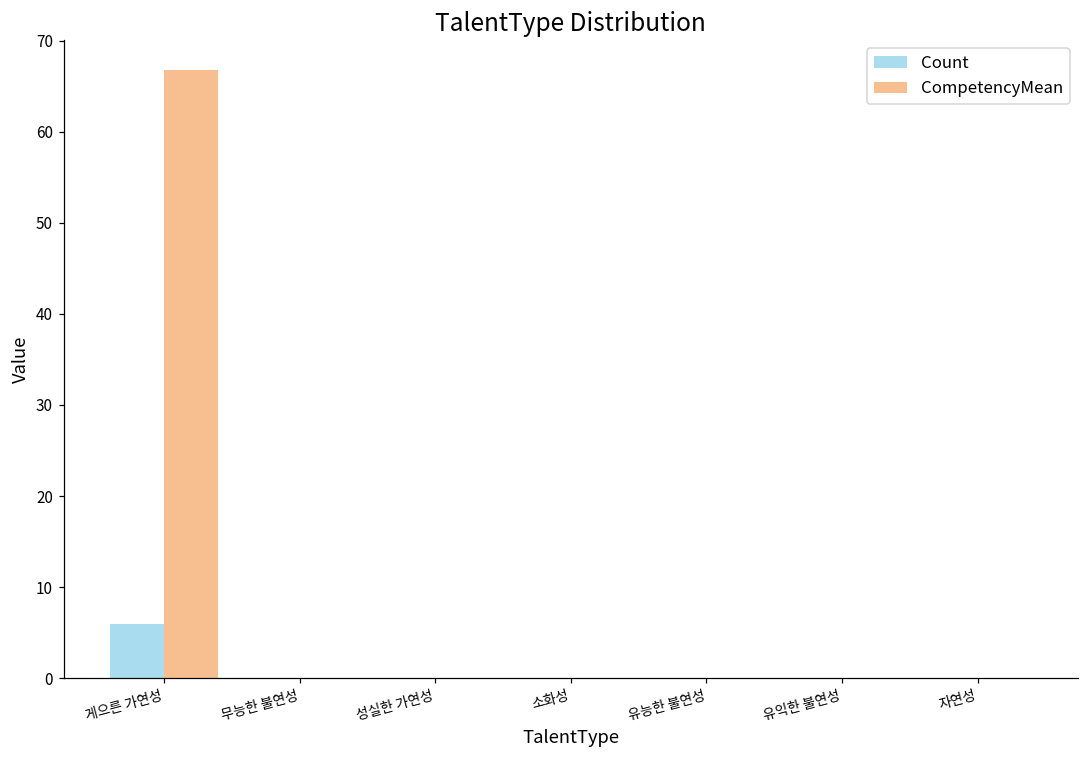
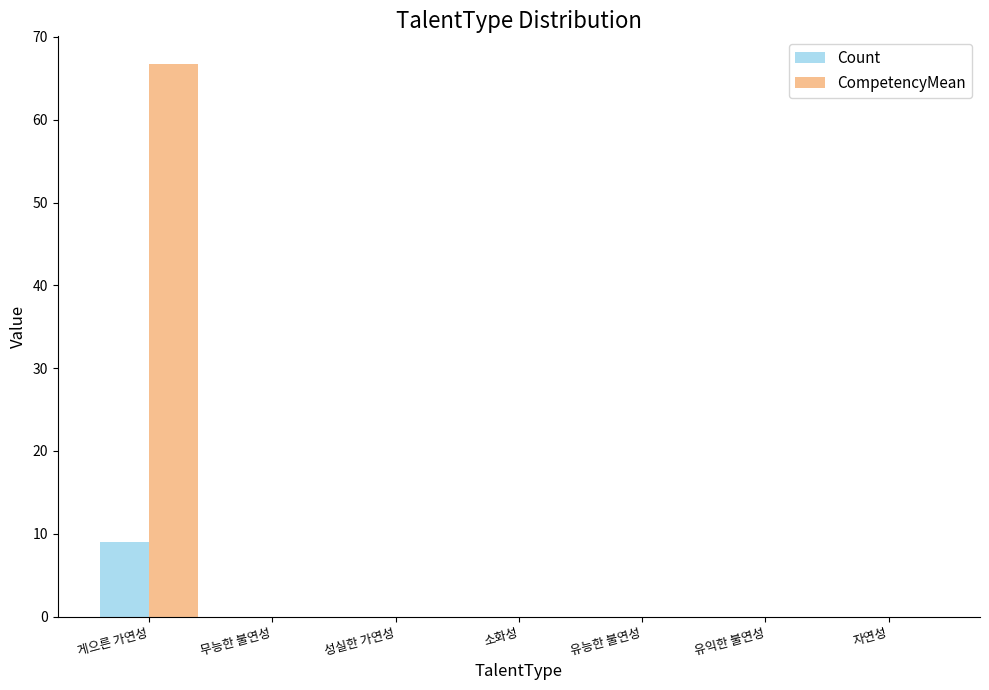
  {
    "Count": {
-     "게으른 가연성": 6,
+     "게으른 가연성": 9,
      "무능한 불연성": 0,
      "성실한 가연성": 0,
      "소화성": 0,
      "유능한 불연성": 0,
      "유익한 불연성": 0,
      "자연성": 0
    },
    "CompetencyMean": {
      "게으른 가연성": 67,
      "무능한 불연성": 0,
      "성실한 가연성": 0,
      "소화성": 0,
      "유능한 불연성": 0,
      "유익한 불연성": 0,
      "자연성": 0
    }
  }
